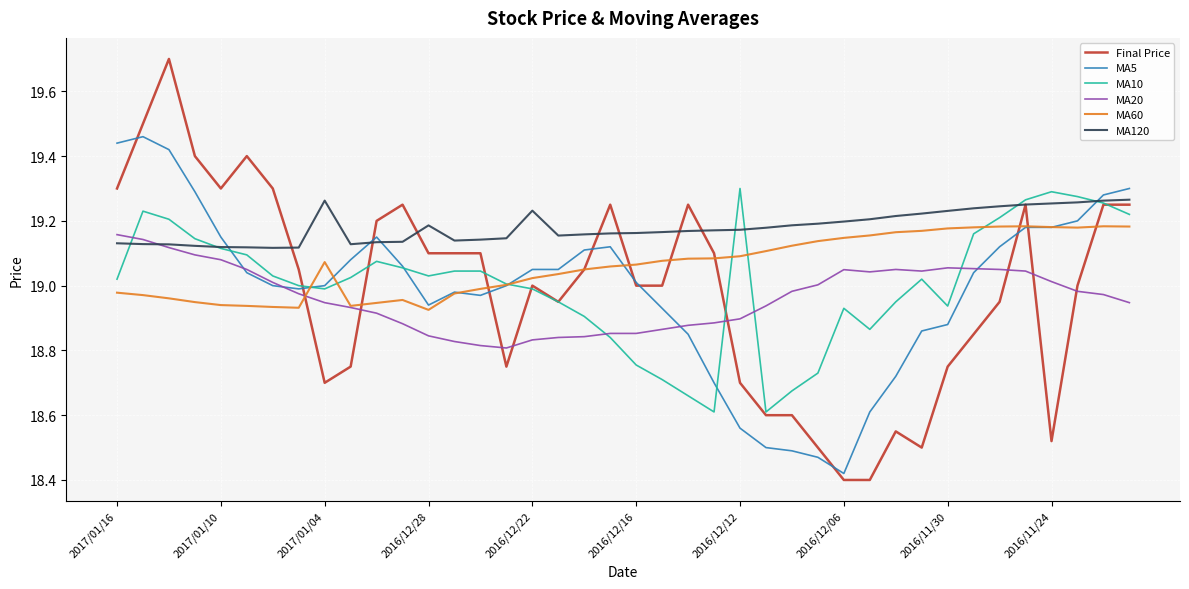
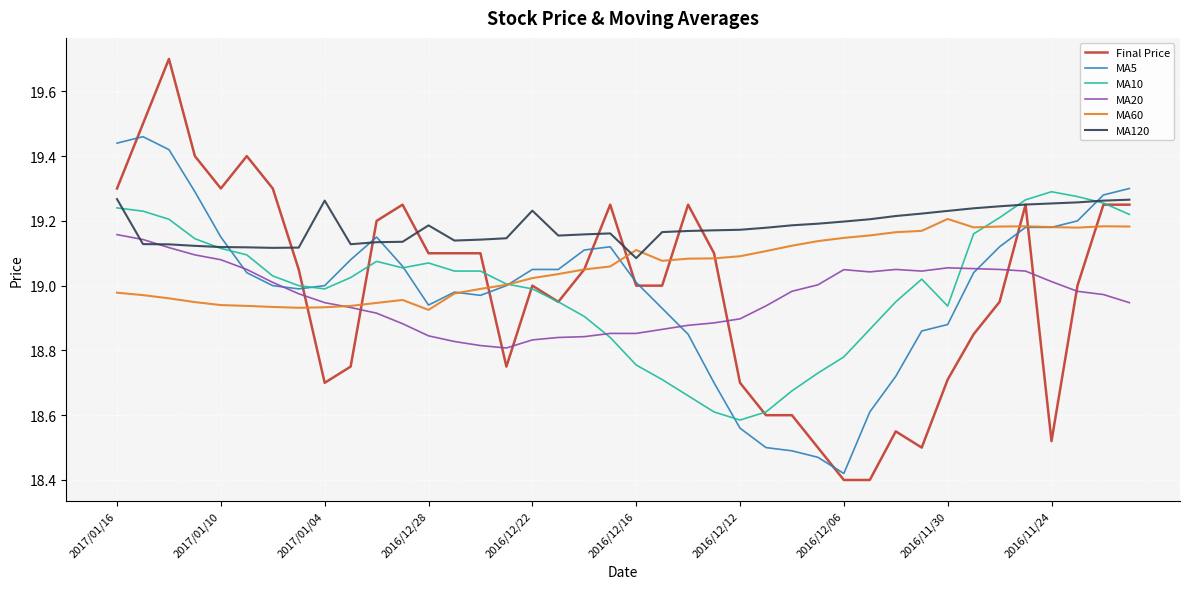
  {
    "Final Price": {
      "2017/01/16": 19.30,
      "2017/01/10": 19.30,
      "2017/01/04": 18.70,
      "2016/12/28": 19.10,
      "2016/12/22": 19.00,
      "2016/12/16": 19.00,
      "2016/12/12": 18.70,
      "2016/12/06": 18.40,
-     "2016/11/30": 18.75,
+     "2016/11/30": 18.71,
      "2016/11/24": 18.52
    },
    "MA5": {
      "2017/01/16": 19.44,
      "2017/01/10": 19.15,
      "2017/01/04": 19.00,
      "2016/12/28": 18.94,
      "2016/12/22": 19.05,
      "2016/12/16": 19.01,
      "2016/12/12": 18.56,
      "2016/12/06": 18.42,
      "2016/11/30": 18.88
    },
    "MA10": {
-     "2017/01/16": 19.02,
+     "2017/01/16": 19.24,
      "2017/01/04": 18.99,
-     "2016/12/28": 19.03,
+     "2016/12/28": 19.07,
      "2016/12/22": 18.99,
      "2016/12/16": 18.76,
-     "2016/12/12": 19.30,
-     "2016/12/06": 18.93,
+     "2016/12/12": 18.59,
+     "2016/12/06": 18.78,
      "2016/11/30": 18.94,
      "2016/11/24": 19.29
    },
    "MA20": {
      "2017/01/16": 19.16,
      "2017/01/10": 19.08,
      "2017/01/04": 18.95,
      "2016/12/28": 18.85,
      "2016/12/22": 18.83,
      "2016/12/16": 18.85,
      "2016/12/12": 18.90,
      "2016/12/06": 19.05,
      "2016/11/30": 19.06,
      "2016/11/24": 19.01
    },
    "MA60": {
      "2017/01/16": 18.98,
      "2017/01/10": 18.94,
-     "2017/01/04": 19.07,
+     "2017/01/04": 18.93,
      "2016/12/28": 18.93,
      "2016/12/22": 19.02,
-     "2016/12/16": 19.07,
+     "2016/12/16": 19.11,
      "2016/12/12": 19.09,
      "2016/12/06": 19.15,
-     "2016/11/30": 19.18
+     "2016/11/30": 19.21
    },
    "MA120": {
-     "2017/01/16": 19.13,
+     "2017/01/16": 19.27,
      "2017/01/04": 19.26,
      "2016/12/28": 19.19,
      "2016/12/22": 19.23,
-     "2016/12/16": 19.16,
+     "2016/12/16": 19.08,
      "2016/12/12": 19.17,
      "2016/12/06": 19.20,
      "2016/11/30": 19.23,
      "2016/11/24": 19.25
    }
  }
